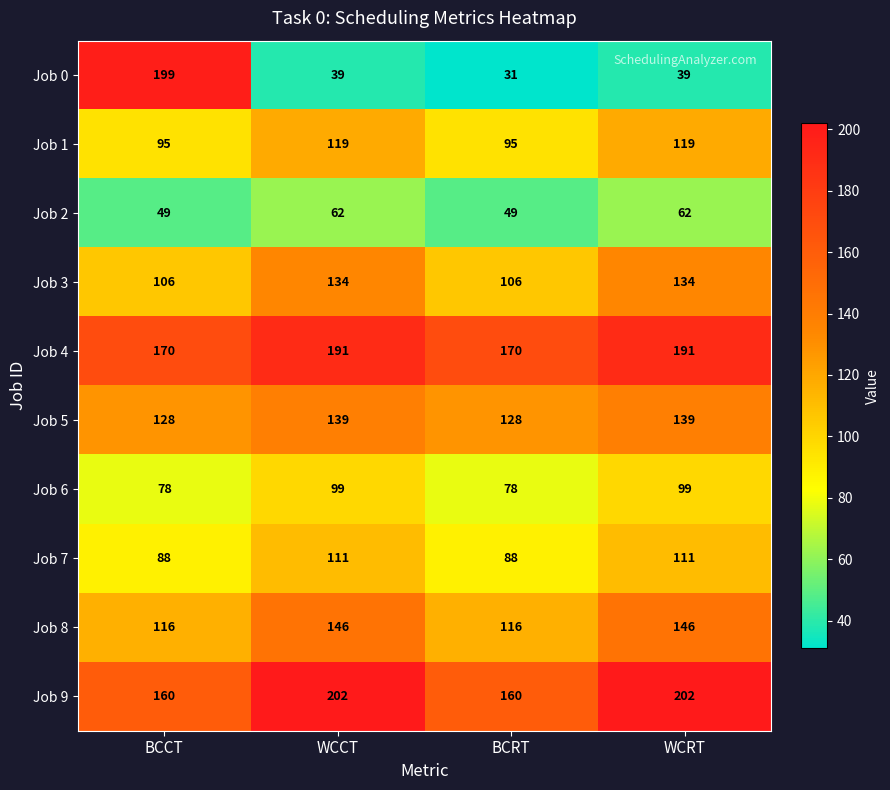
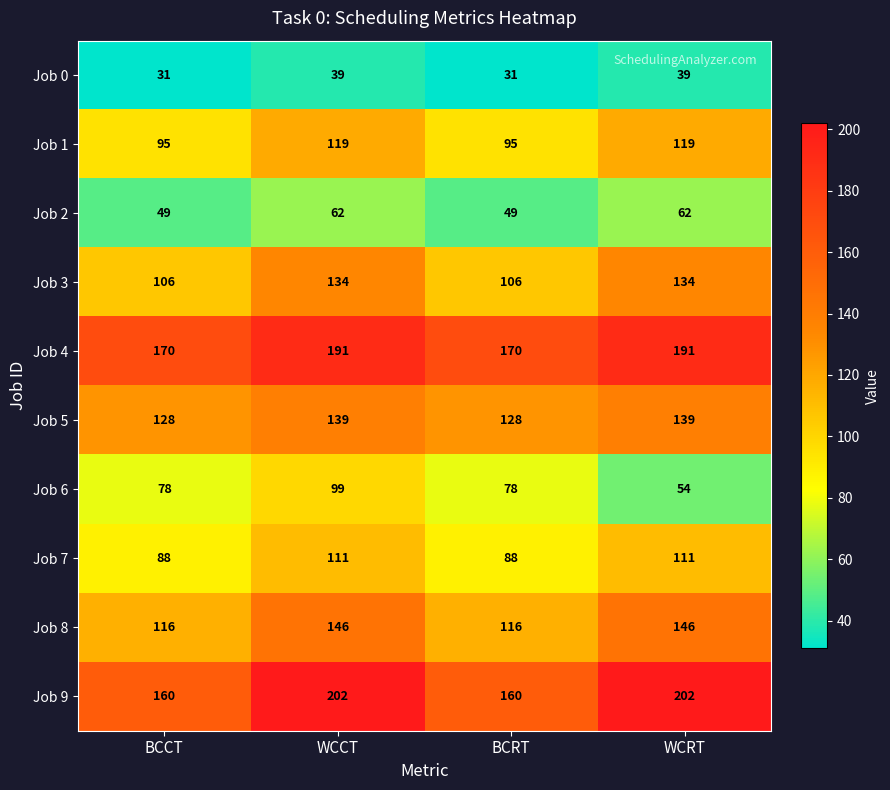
  {
    "Job 0": {
-     "BCCT": 199,
+     "BCCT": 31,
      "WCCT": 39,
      "BCRT": 31
    },
    "Job 1": {
      "BCCT": 95,
      "WCCT": 119,
      "BCRT": 95,
      "WCRT": 119
    },
    "Job 2": {
      "BCCT": 49,
      "WCCT": 62,
      "BCRT": 49,
      "WCRT": 62
    },
    "Job 3": {
      "BCCT": 106,
      "WCCT": 134,
      "BCRT": 106,
      "WCRT": 134
    },
    "Job 4": {
      "BCCT": 170,
      "WCCT": 191,
      "BCRT": 170,
      "WCRT": 191
    },
    "Job 5": {
      "BCCT": 128,
      "WCCT": 139,
      "BCRT": 128,
      "WCRT": 139
    },
    "Job 6": {
      "BCCT": 78,
      "WCCT": 99,
      "BCRT": 78,
-     "WCRT": 99
+     "WCRT": 54
    },
    "Job 7": {
      "BCCT": 88,
      "WCCT": 111,
      "BCRT": 88,
      "WCRT": 111
    },
    "Job 8": {
      "BCCT": 116,
      "WCCT": 146,
      "BCRT": 116,
      "WCRT": 146
    },
    "Job 9": {
      "BCCT": 160,
      "WCCT": 202,
      "BCRT": 160,
      "WCRT": 202
    }
  }
